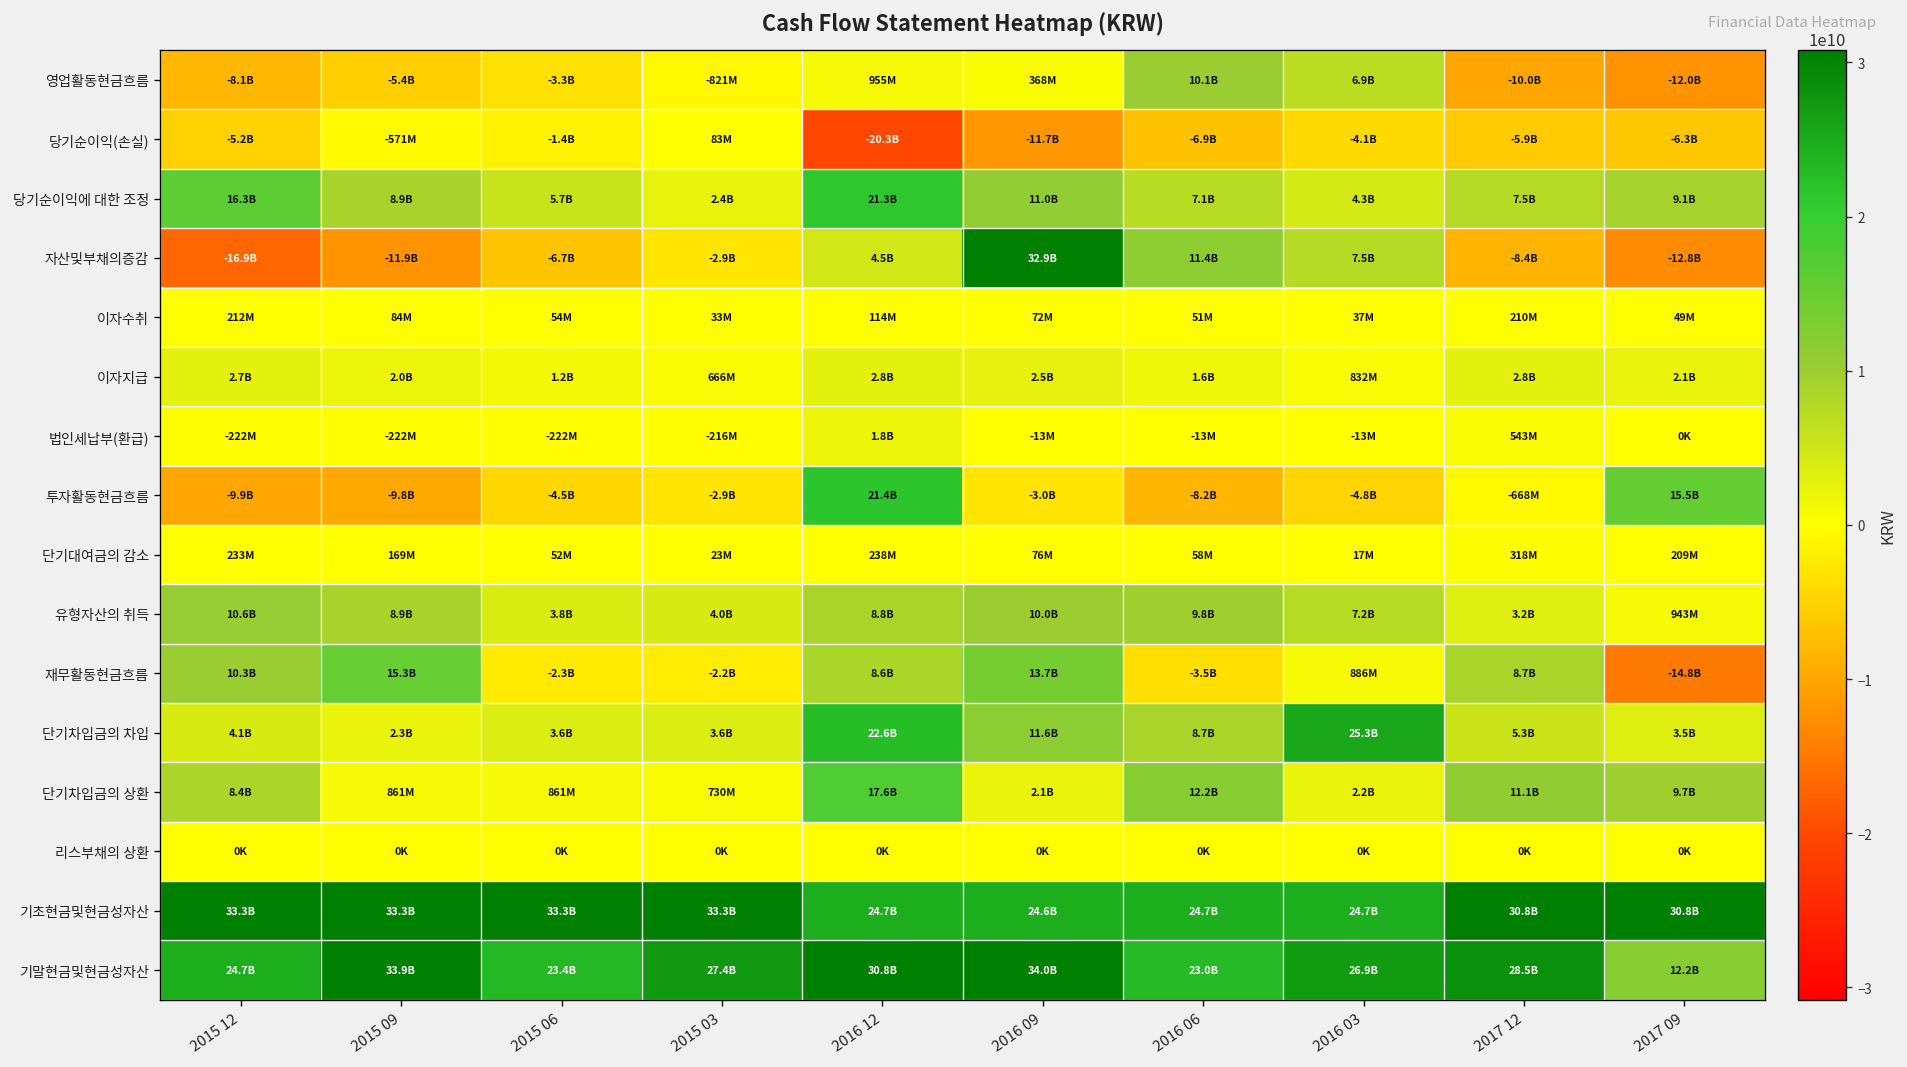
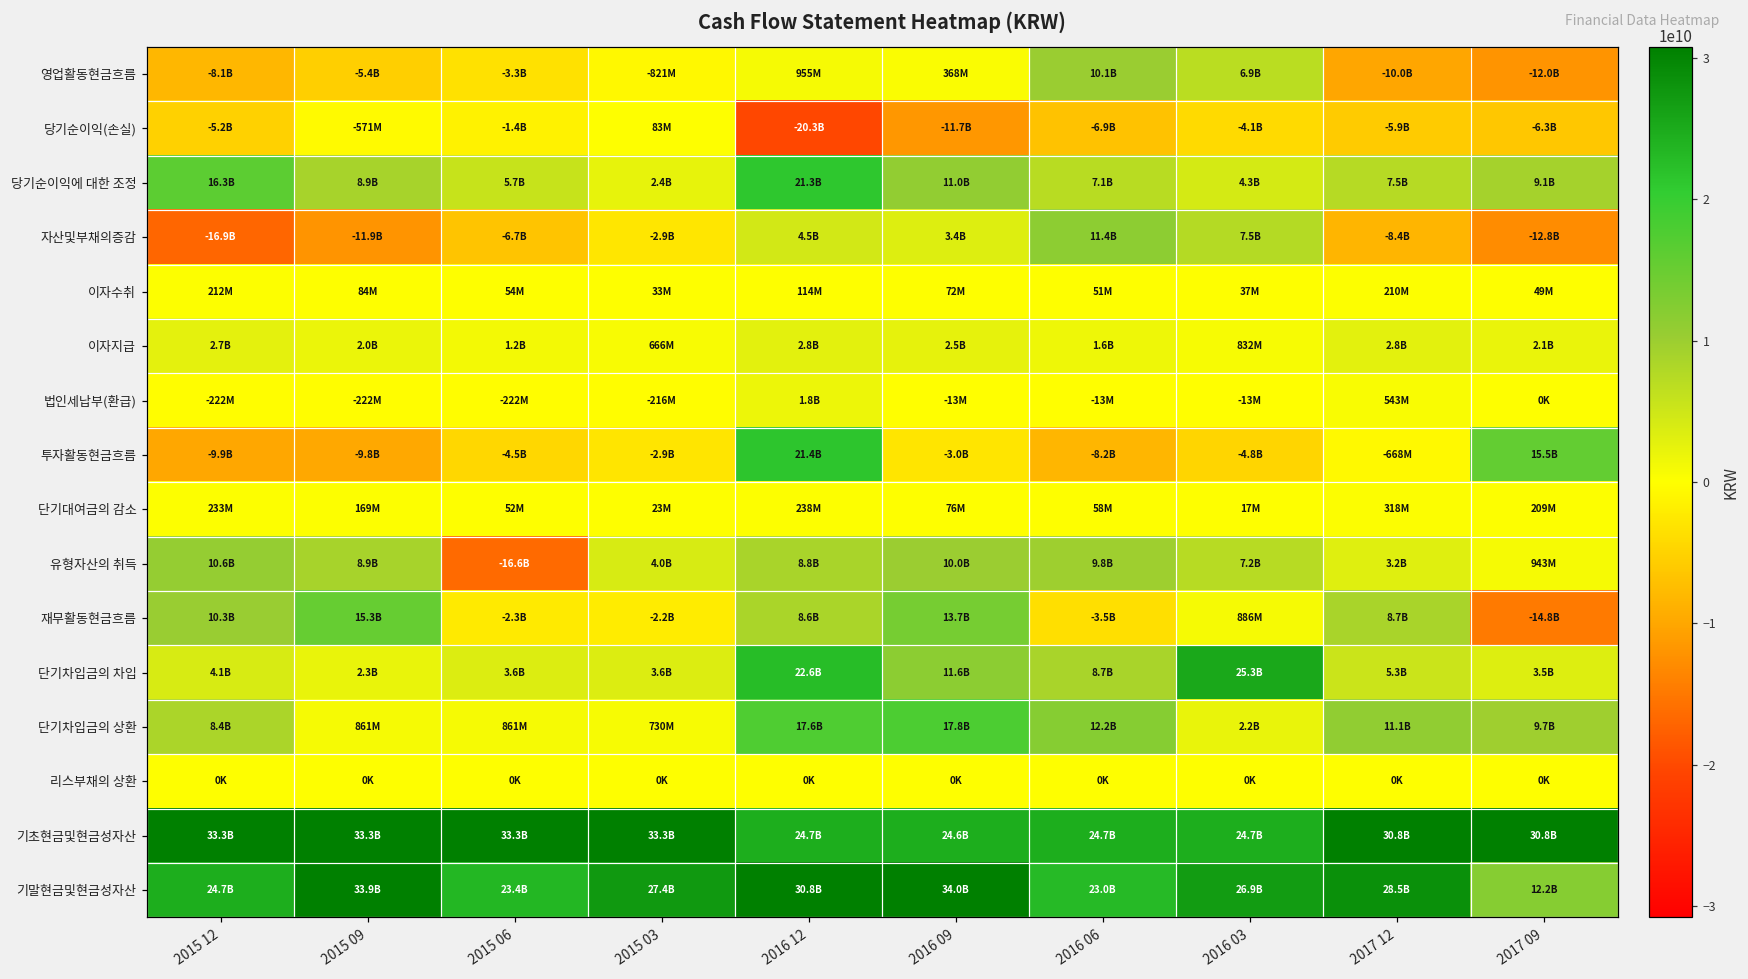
  {
    "영업활동현금흐름": {
      "2015 12": "-8.1B",
      "2015 09": "-5.4B",
      "2015 06": "-3.3B",
      "2015 03": "-821M",
      "2016 12": "955M",
      "2016 09": "368M",
      "2016 06": "10.1B",
      "2016 03": "6.9B",
      "2017 12": "-10.0B",
      "2017 09": "-12.0B"
    },
    "당기순이익(손실)": {
      "2015 12": "-5.2B",
      "2015 09": "-571M",
      "2015 06": "-1.4B",
      "2015 03": "83M",
      "2016 12": "-20.3B",
      "2016 09": "-11.7B",
      "2016 06": "-6.9B",
      "2016 03": "-4.1B",
      "2017 12": "-5.9B",
      "2017 09": "-6.3B"
    },
    "당기순이익에 대한 조정": {
      "2015 12": "16.3B",
      "2015 09": "8.9B",
      "2015 06": "5.7B",
      "2015 03": "2.4B",
      "2016 12": "21.3B",
      "2016 09": "11.0B",
      "2016 06": "7.1B",
      "2016 03": "4.3B",
      "2017 12": "7.5B",
      "2017 09": "9.1B"
    },
    "자산및부채의증감": {
      "2015 12": "-16.9B",
      "2015 09": "-11.9B",
      "2015 06": "-6.7B",
      "2015 03": "-2.9B",
      "2016 12": "4.5B",
-     "2016 09": "32.9B",
+     "2016 09": "3.4B",
      "2016 06": "11.4B",
      "2016 03": "7.5B",
      "2017 12": "-8.4B",
      "2017 09": "-12.8B"
    },
    "이자수취": {
      "2015 12": "212M",
      "2015 09": "84M",
      "2015 06": "54M",
      "2015 03": "33M",
      "2016 12": "114M",
      "2016 09": "72M",
      "2016 06": "51M",
      "2016 03": "37M",
      "2017 12": "210M",
      "2017 09": "49M"
    },
    "이자지급": {
      "2015 12": "2.7B",
      "2015 09": "2.0B",
      "2015 06": "1.2B",
      "2015 03": "666M",
      "2016 12": "2.8B",
      "2016 09": "2.5B",
      "2016 06": "1.6B",
      "2016 03": "832M",
      "2017 12": "2.8B",
      "2017 09": "2.1B"
    },
    "법인세납부(환급)": {
      "2015 12": "-222M",
      "2015 09": "-222M",
      "2015 06": "-222M",
      "2015 03": "-216M",
      "2016 12": "1.8B",
      "2016 09": "-13M",
      "2016 06": "-13M",
      "2016 03": "-13M",
      "2017 12": "543M",
      "2017 09": "0K"
    },
    "투자활동현금흐름": {
      "2015 12": "-9.9B",
      "2015 09": "-9.8B",
      "2015 06": "-4.5B",
      "2015 03": "-2.9B",
      "2016 12": "21.4B",
      "2016 09": "-3.0B",
      "2016 06": "-8.2B",
      "2016 03": "-4.8B",
      "2017 12": "-668M",
      "2017 09": "15.5B"
    },
    "단기대여금의 감소": {
      "2015 12": "233M",
      "2015 09": "169M",
      "2015 06": "52M",
      "2015 03": "23M",
      "2016 12": "238M",
      "2016 09": "76M",
      "2016 06": "58M",
      "2016 03": "17M",
      "2017 12": "318M",
      "2017 09": "209M"
    },
    "유형자산의 취득": {
      "2015 12": "10.6B",
      "2015 09": "8.9B",
-     "2015 06": "3.8B",
+     "2015 06": "-16.6B",
      "2015 03": "4.0B",
      "2016 12": "8.8B",
      "2016 09": "10.0B",
      "2016 06": "9.8B",
      "2016 03": "7.2B",
      "2017 12": "3.2B",
      "2017 09": "943M"
    },
    "재무활동현금흐름": {
      "2015 12": "10.3B",
      "2015 09": "15.3B",
      "2015 06": "-2.3B",
      "2015 03": "-2.2B",
      "2016 12": "8.6B",
      "2016 09": "13.7B",
      "2016 06": "-3.5B",
      "2016 03": "886M",
      "2017 12": "8.7B",
      "2017 09": "-14.8B"
    },
    "단기차입금의 차입": {
      "2015 12": "4.1B",
      "2015 09": "2.3B",
      "2015 06": "3.6B",
      "2015 03": "3.6B",
      "2016 12": "22.6B",
      "2016 09": "11.6B",
      "2016 06": "8.7B",
      "2016 03": "25.3B",
      "2017 12": "5.3B",
      "2017 09": "3.5B"
    },
    "단기차입금의 상환": {
      "2015 12": "8.4B",
      "2015 09": "861M",
      "2015 06": "861M",
      "2015 03": "730M",
      "2016 12": "17.6B",
-     "2016 09": "2.1B",
+     "2016 09": "17.8B",
      "2016 06": "12.2B",
      "2016 03": "2.2B",
      "2017 12": "11.1B",
      "2017 09": "9.7B"
    },
    "리스부채의 상환": {
      "2015 12": "0K",
      "2015 09": "0K",
      "2015 06": "0K",
      "2015 03": "0K",
      "2016 12": "0K",
      "2016 09": "0K",
      "2016 06": "0K",
      "2016 03": "0K",
      "2017 12": "0K",
      "2017 09": "0K"
    },
    "기초현금및현금성자산": {
      "2015 12": "33.3B",
      "2015 09": "33.3B",
      "2015 06": "33.3B",
      "2015 03": "33.3B",
      "2016 12": "24.7B",
      "2016 09": "24.6B",
      "2016 06": "24.7B",
      "2016 03": "24.7B",
      "2017 12": "30.8B",
      "2017 09": "30.8B"
    },
    "기말현금및현금성자산": {
      "2015 12": "24.7B",
      "2015 09": "33.9B",
      "2015 06": "23.4B",
      "2015 03": "27.4B",
      "2016 12": "30.8B",
      "2016 09": "34.0B",
      "2016 06": "23.0B",
      "2016 03": "26.9B",
      "2017 12": "28.5B",
      "2017 09": "12.2B"
    }
  }
